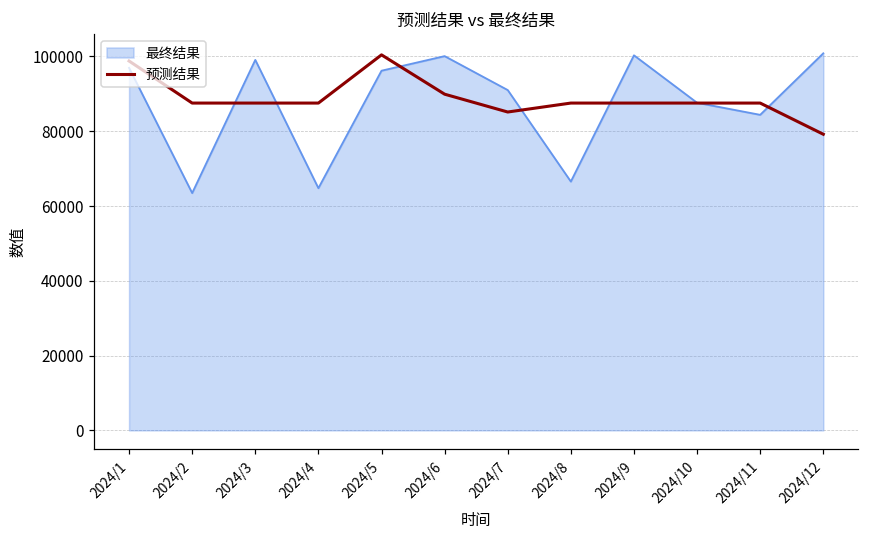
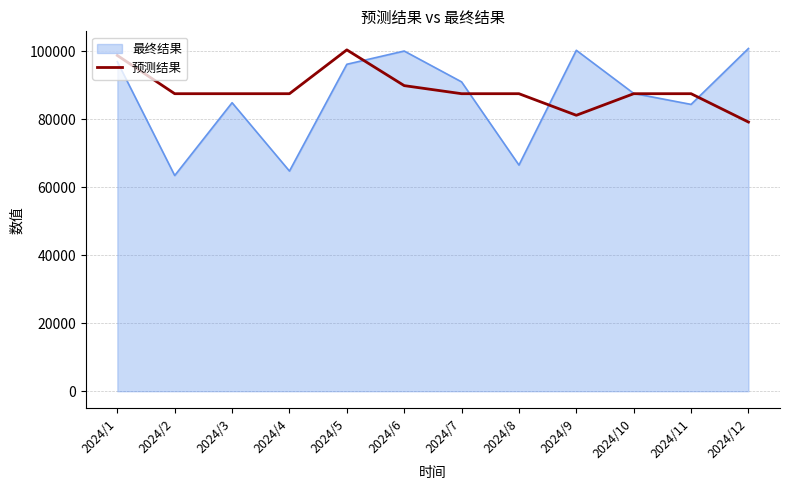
  {
    "最终结果": {
      "2024/2": 63000,
-     "2024/3": 99000,
+     "2024/3": 85000,
      "2024/4": 65000,
      "2024/5": 96000,
      "2024/6": 100000,
      "2024/7": 91000,
      "2024/8": 67000,
      "2024/9": 100000,
      "2024/11": 84000,
      "2024/12": 101000
    },
    "预测结果": {
      "2024/2": 88000,
      "2024/3": 88000,
      "2024/4": 88000,
      "2024/5": 100000,
      "2024/6": 90000,
-     "2024/7": 85000,
+     "2024/7": 88000,
      "2024/8": 88000,
-     "2024/9": 88000,
+     "2024/9": 81000,
      "2024/11": 88000,
      "2024/12": 79000
    }
  }
